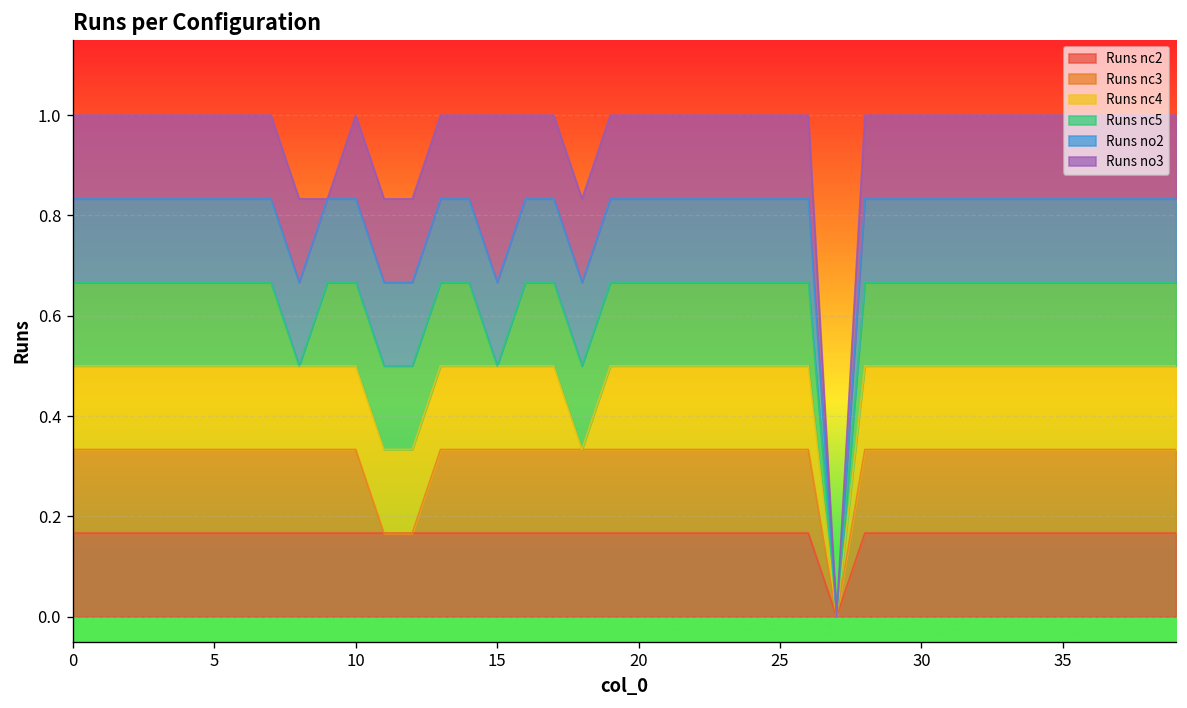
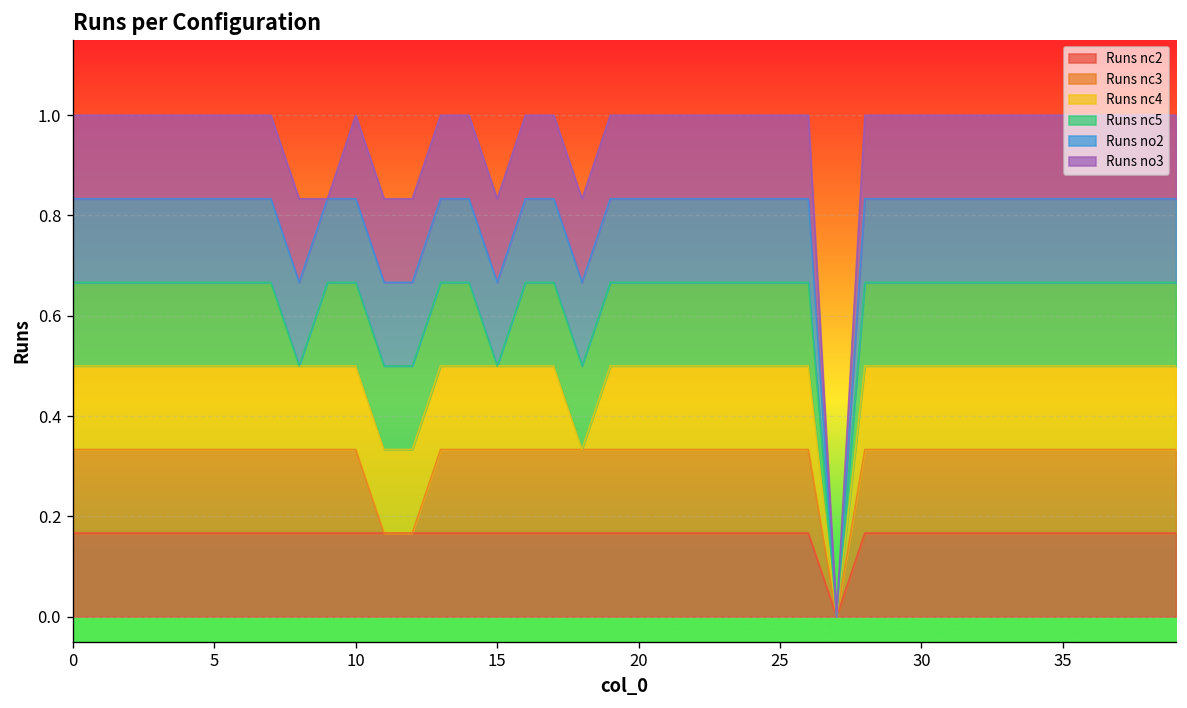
  {
    "Runs nc4": {
      "0": 0.17,
      "5": 0.17,
      "10": 0.17,
      "20": 0.17,
      "25": 0.17,
      "30": 0.17,
      "35": 0.17
    },
    "Runs nc5": {
      "0": 0.17,
      "5": 0.17,
      "10": 0.17,
      "20": 0.17,
      "25": 0.17,
      "30": 0.17,
      "35": 0.17
    },
    "Runs no2": {
      "0": 0.17,
      "5": 0.17,
      "10": 0.17,
      "15": 0.17,
      "20": 0.17,
      "25": 0.17,
      "30": 0.17,
      "35": 0.17
    },
    "Runs no3": {
      "0": 1.00,
      "5": 1.00,
      "10": 1.00,
-     "15": 0.33,
+     "15": 0.17,
      "20": 1.00,
      "25": 1.00,
      "30": 1.00,
      "35": 1.00
    }
  }
